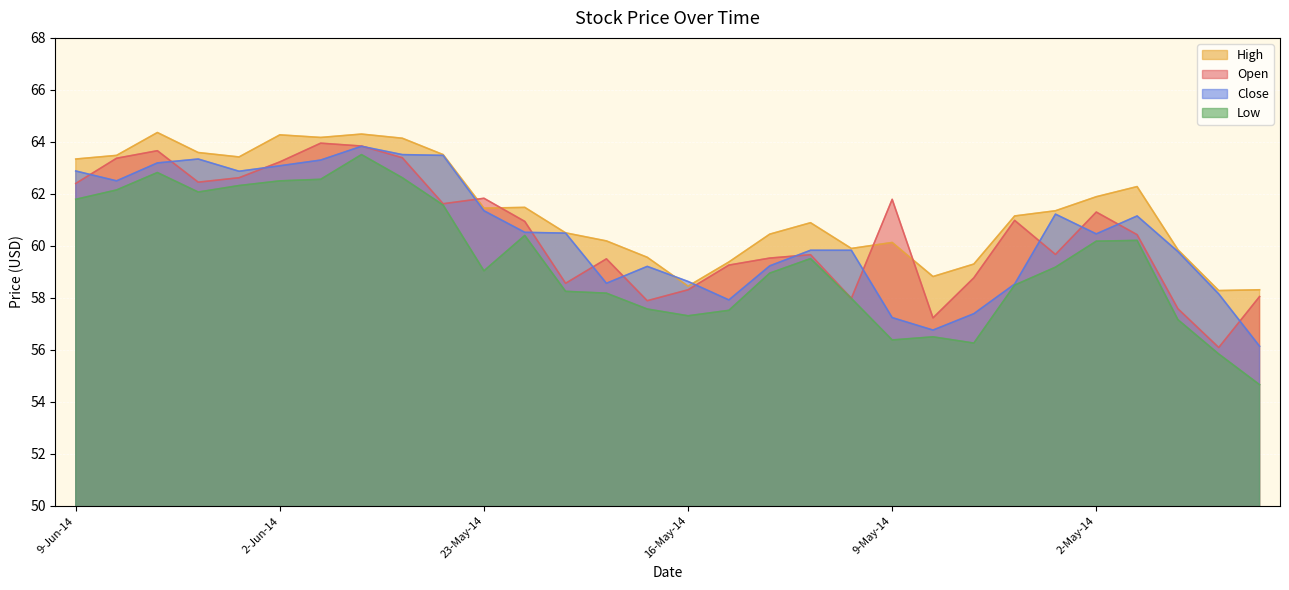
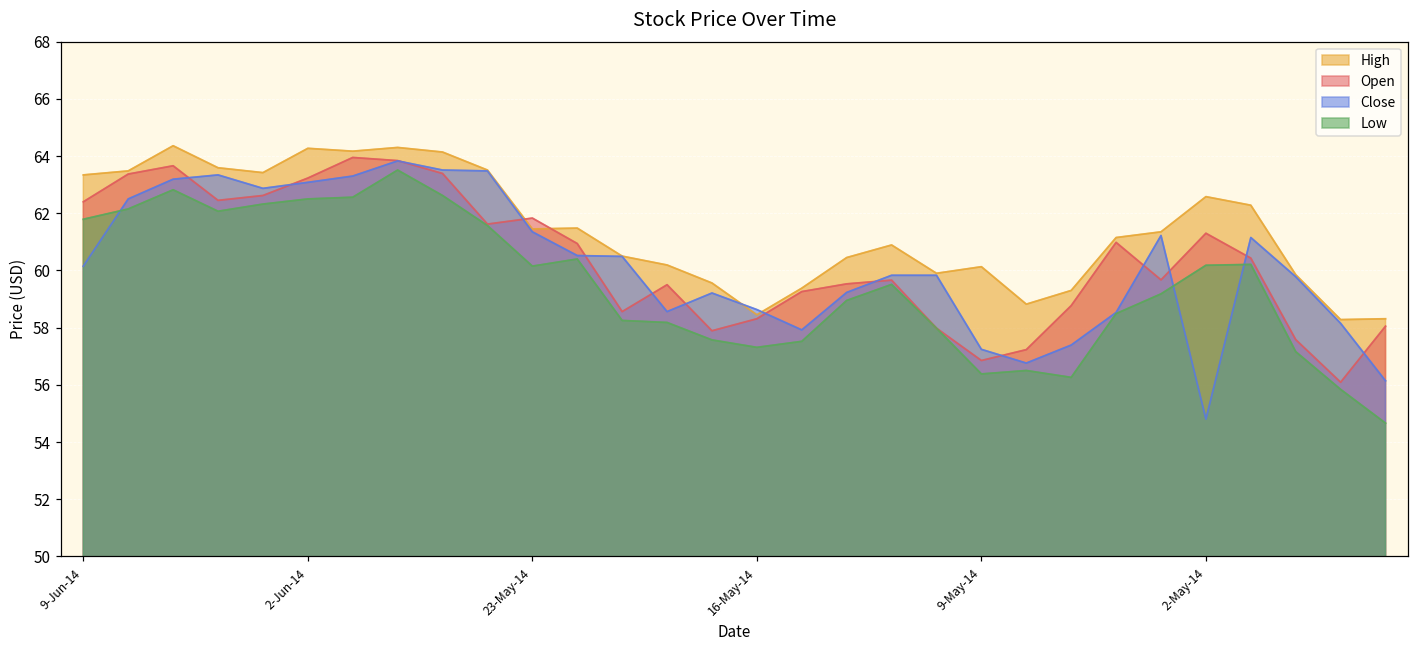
  {
    "High": {
      "9-Jun-14": 63.3,
      "2-Jun-14": 64.3,
      "23-May-14": 61.5,
      "16-May-14": 58.5,
      "9-May-14": 60.1,
-     "2-May-14": 61.9
+     "2-May-14": 62.6
    },
    "Open": {
      "9-Jun-14": 62.4,
      "2-Jun-14": 63.2,
      "23-May-14": 61.8,
      "16-May-14": 58.3,
-     "9-May-14": 61.8,
+     "9-May-14": 56.9,
      "2-May-14": 61.3
    },
    "Close": {
-     "9-Jun-14": 62.9,
+     "9-Jun-14": 60.2,
      "2-Jun-14": 63.1,
      "23-May-14": 61.4,
      "16-May-14": 58.6,
      "9-May-14": 57.2,
-     "2-May-14": 60.5
+     "2-May-14": 54.8
    },
    "Low": {
      "9-Jun-14": 61.8,
      "2-Jun-14": 62.5,
-     "23-May-14": 59.0,
+     "23-May-14": 60.2,
      "16-May-14": 57.3,
      "9-May-14": 56.4,
      "2-May-14": 60.2
    }
  }
